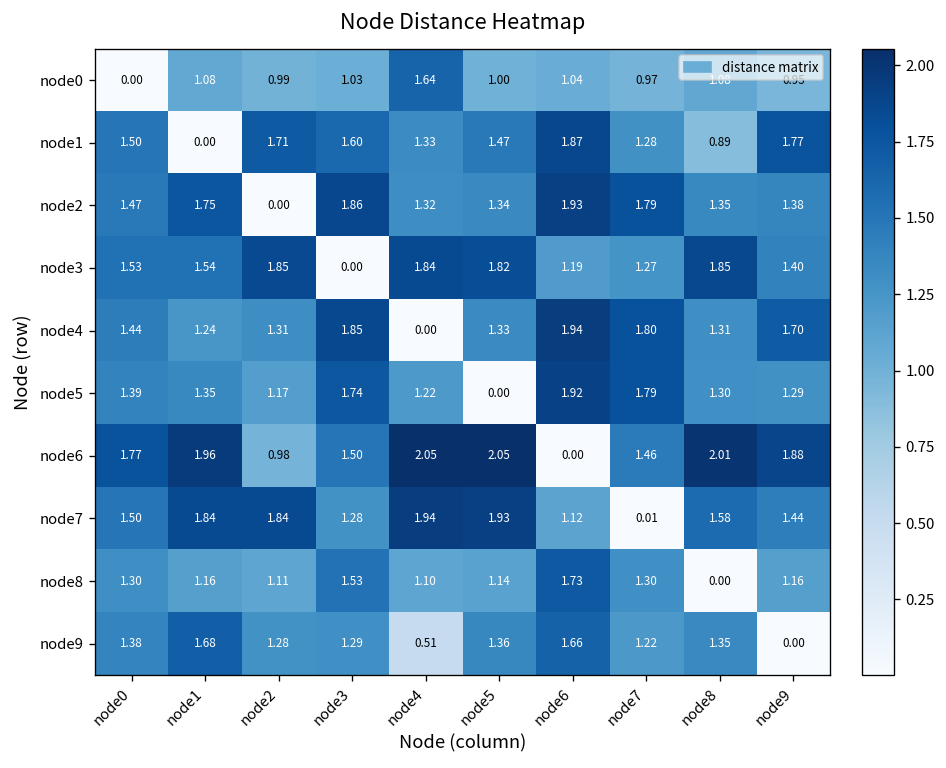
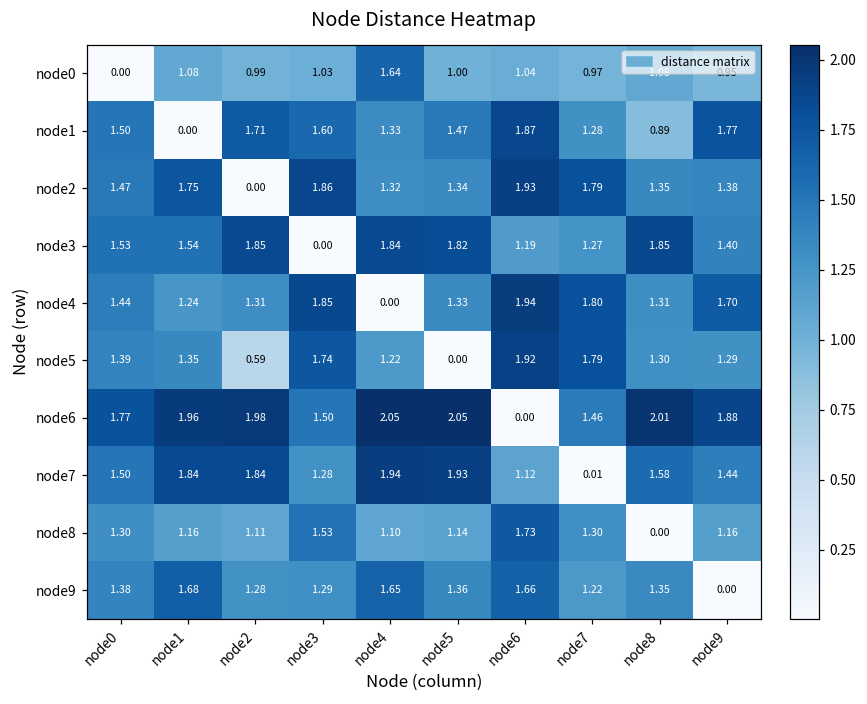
  {
    "node0": {
      "node0": 0.00,
      "node1": 1.08,
      "node2": 0.99,
      "node3": 1.03,
      "node4": 1.64,
      "node5": 1.00,
      "node6": 1.04,
      "node7": 0.97
    },
    "node1": {
      "node0": 1.50,
      "node1": 0.00,
      "node2": 1.71,
      "node3": 1.60,
      "node4": 1.33,
      "node5": 1.47,
      "node6": 1.87,
      "node7": 1.28,
      "node8": 0.89,
      "node9": 1.77
    },
    "node2": {
      "node0": 1.47,
      "node1": 1.75,
      "node2": 0.00,
      "node3": 1.86,
      "node4": 1.32,
      "node5": 1.34,
      "node6": 1.93,
      "node7": 1.79,
      "node8": 1.35,
      "node9": 1.38
    },
    "node3": {
      "node0": 1.53,
      "node1": 1.54,
      "node2": 1.85,
      "node3": 0.00,
      "node4": 1.84,
      "node5": 1.82,
      "node6": 1.19,
      "node7": 1.27,
      "node8": 1.85,
      "node9": 1.40
    },
    "node4": {
      "node0": 1.44,
      "node1": 1.24,
      "node2": 1.31,
      "node3": 1.85,
      "node4": 0.00,
      "node5": 1.33,
      "node6": 1.94,
      "node7": 1.80,
      "node8": 1.31,
      "node9": 1.70
    },
    "node5": {
      "node0": 1.39,
      "node1": 1.35,
-     "node2": 1.17,
+     "node2": 0.59,
      "node3": 1.74,
      "node4": 1.22,
      "node5": 0.00,
      "node6": 1.92,
      "node7": 1.79,
      "node8": 1.30,
      "node9": 1.29
    },
    "node6": {
      "node0": 1.77,
      "node1": 1.96,
-     "node2": 0.98,
+     "node2": 1.98,
      "node3": 1.50,
      "node4": 2.05,
      "node5": 2.05,
      "node6": 0.00,
      "node7": 1.46,
      "node8": 2.01,
      "node9": 1.88
    },
    "node7": {
      "node0": 1.50,
      "node1": 1.84,
      "node2": 1.84,
      "node3": 1.28,
      "node4": 1.94,
      "node5": 1.93,
      "node6": 1.12,
      "node7": 0.01,
      "node8": 1.58,
      "node9": 1.44
    },
    "node8": {
      "node0": 1.30,
      "node1": 1.16,
      "node2": 1.11,
      "node3": 1.53,
      "node4": 1.10,
      "node5": 1.14,
      "node6": 1.73,
      "node7": 1.30,
      "node8": 0.00,
      "node9": 1.16
    },
    "node9": {
      "node0": 1.38,
      "node1": 1.68,
      "node2": 1.28,
      "node3": 1.29,
-     "node4": 0.51,
+     "node4": 1.65,
      "node5": 1.36,
      "node6": 1.66,
      "node7": 1.22,
      "node8": 1.35,
      "node9": 0.00
    }
  }
